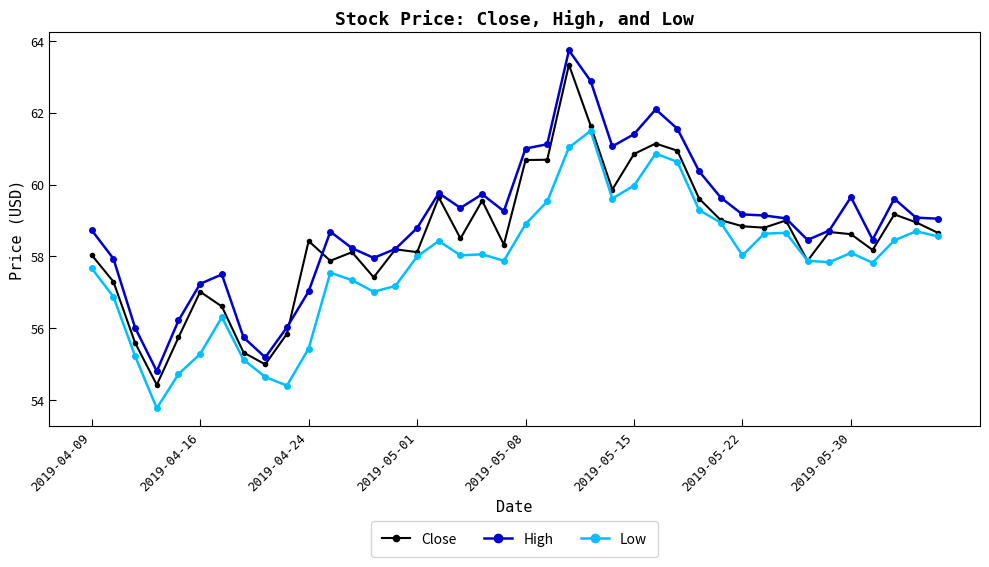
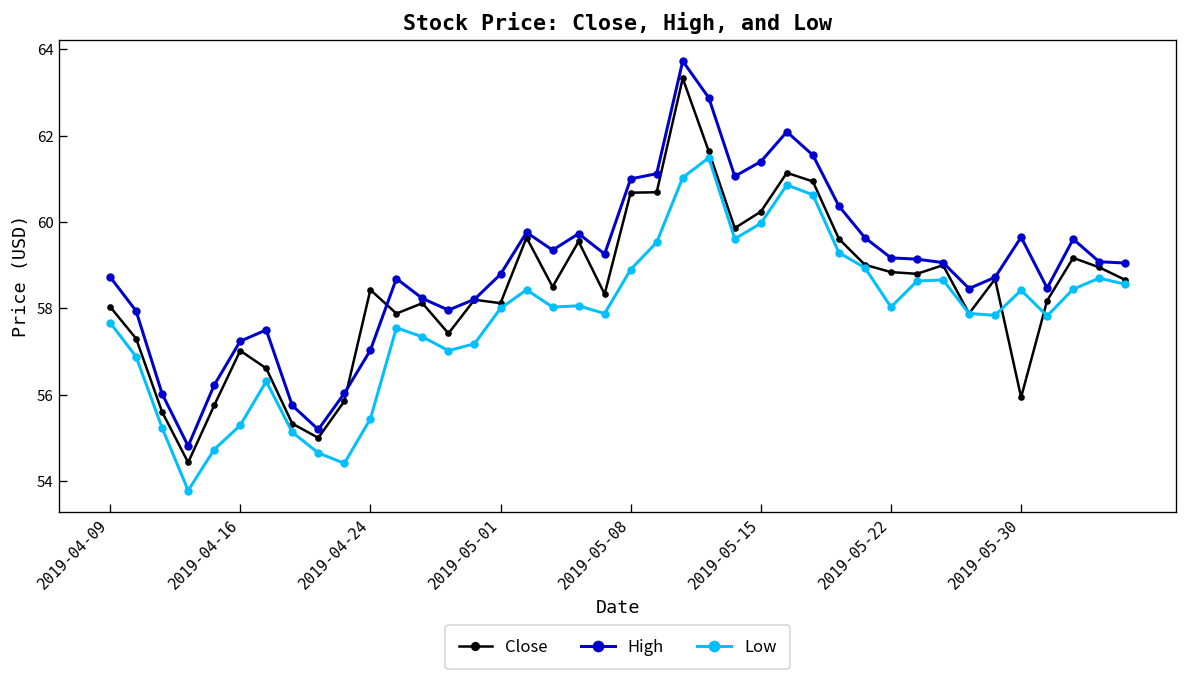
  {
    "Close": {
      "2019-04-09": 58.0,
      "2019-04-16": 57.0,
      "2019-04-24": 58.4,
      "2019-05-01": 58.1,
      "2019-05-08": 60.7,
-     "2019-05-15": 60.9,
+     "2019-05-15": 60.2,
      "2019-05-22": 58.8,
-     "2019-05-30": 58.6
+     "2019-05-30": 55.9
    },
    "High": {
      "2019-04-09": 58.7,
      "2019-04-16": 57.2,
      "2019-04-24": 57.0,
      "2019-05-01": 58.8,
      "2019-05-08": 61.0,
      "2019-05-15": 61.4,
      "2019-05-22": 59.2,
      "2019-05-30": 59.7
    },
    "Low": {
      "2019-04-09": 57.7,
      "2019-04-16": 55.3,
      "2019-04-24": 55.4,
      "2019-05-01": 58.0,
      "2019-05-08": 58.9,
      "2019-05-15": 60.0,
      "2019-05-22": 58.0,
-     "2019-05-30": 58.1
+     "2019-05-30": 58.4
    }
  }
